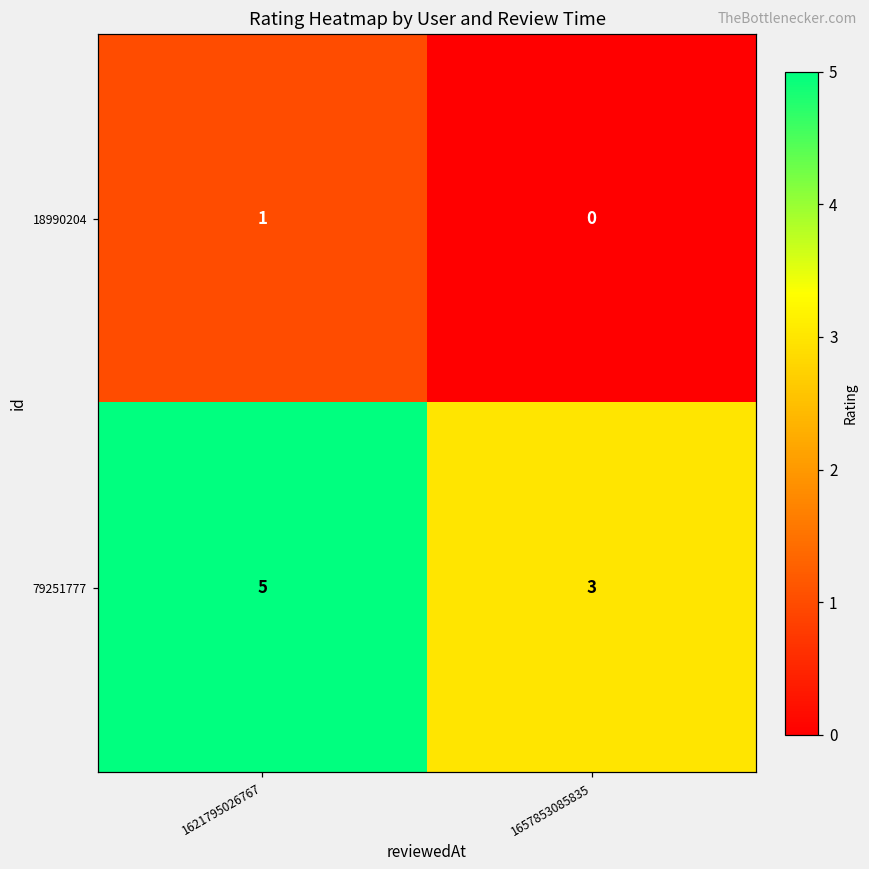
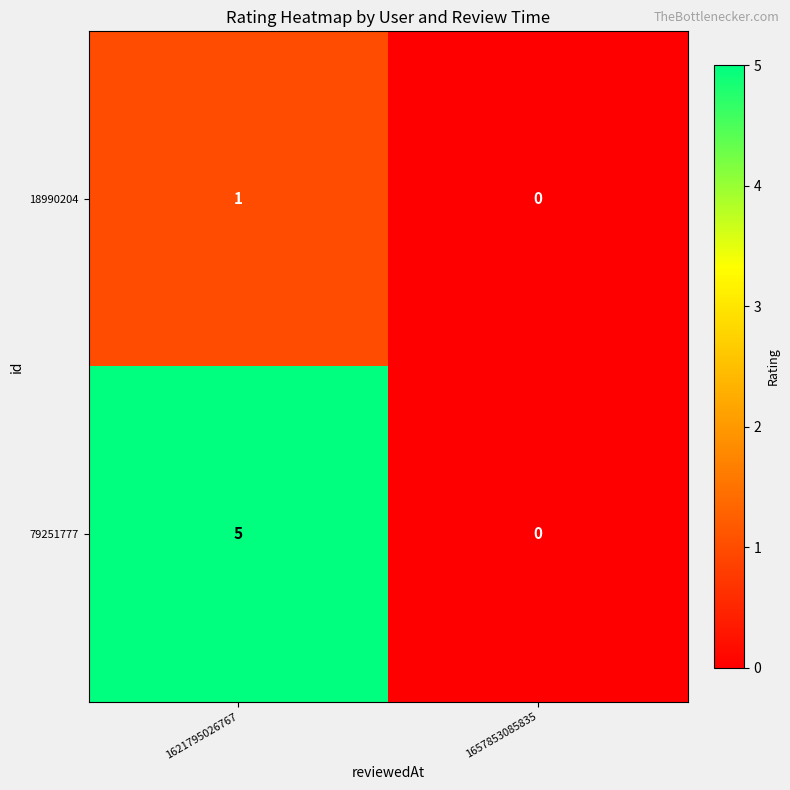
  {
    "18990204": {
      "1621795026767": 1,
      "1657853085835": 0
    },
    "79251777": {
      "1621795026767": 5,
-     "1657853085835": 3
+     "1657853085835": 0
    }
  }
